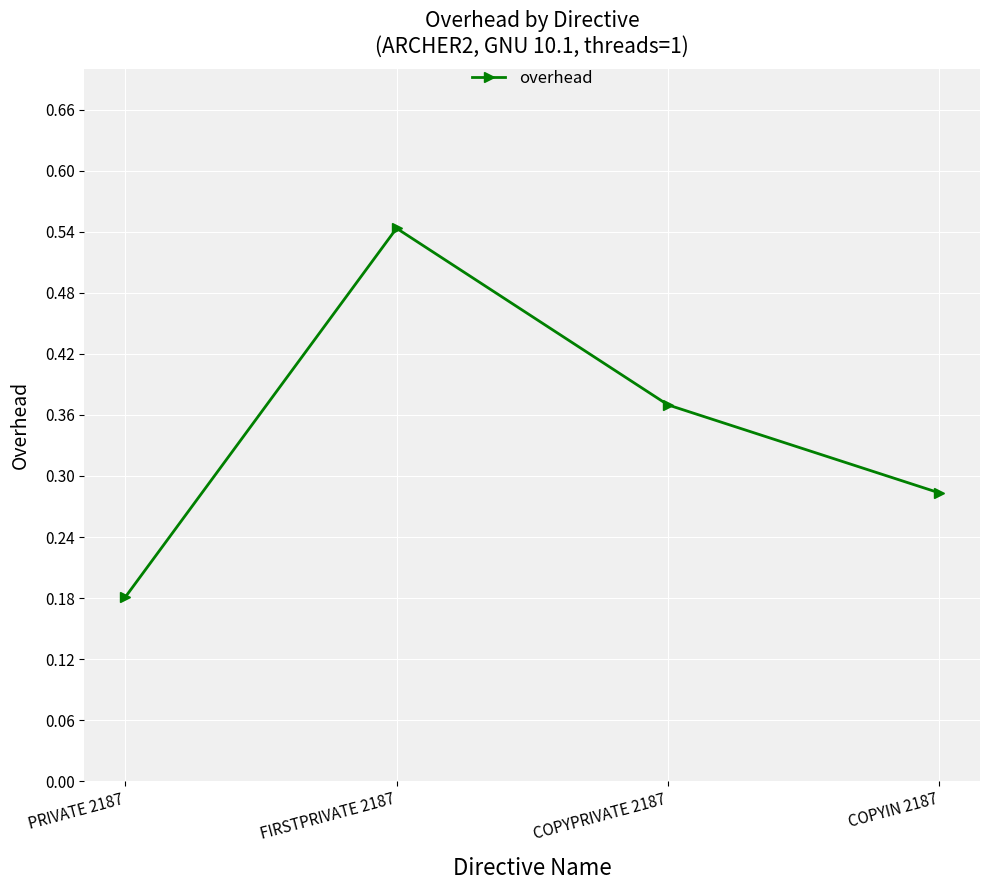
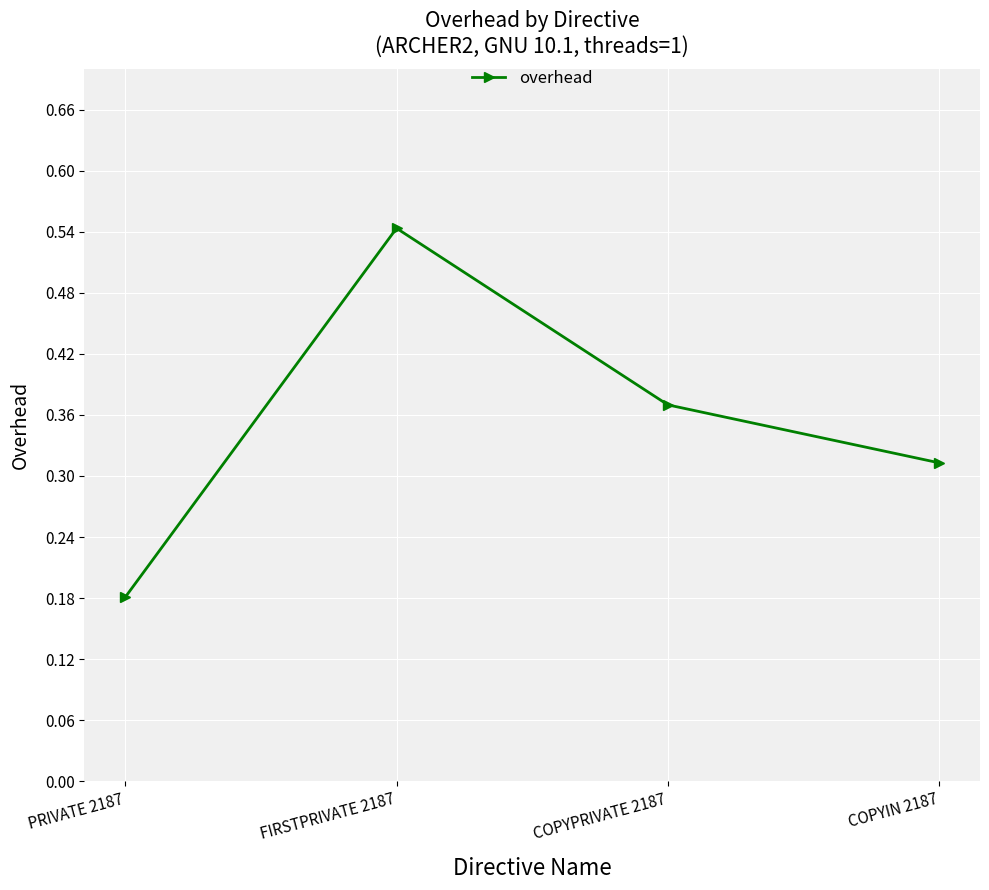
  {
    "PRIVATE 2187": 0.181,
    "FIRSTPRIVATE 2187": 0.544,
    "COPYPRIVATE 2187": 0.370,
-   "COPYIN 2187": 0.283
+   "COPYIN 2187": 0.313
  }
